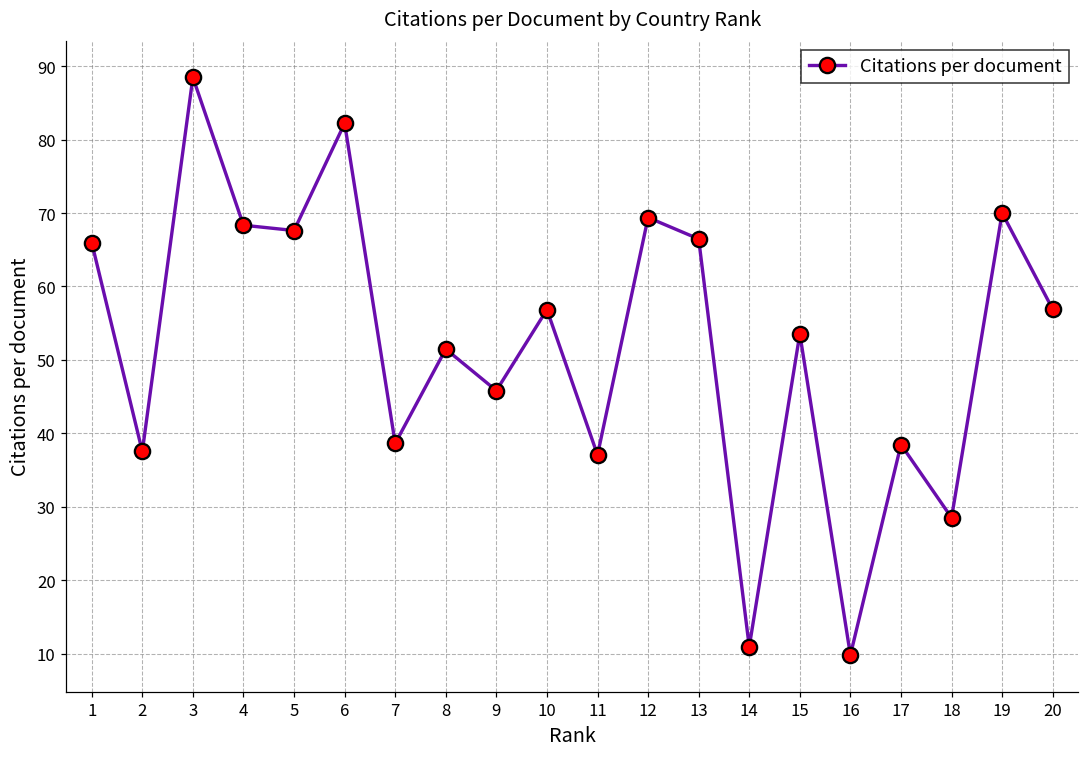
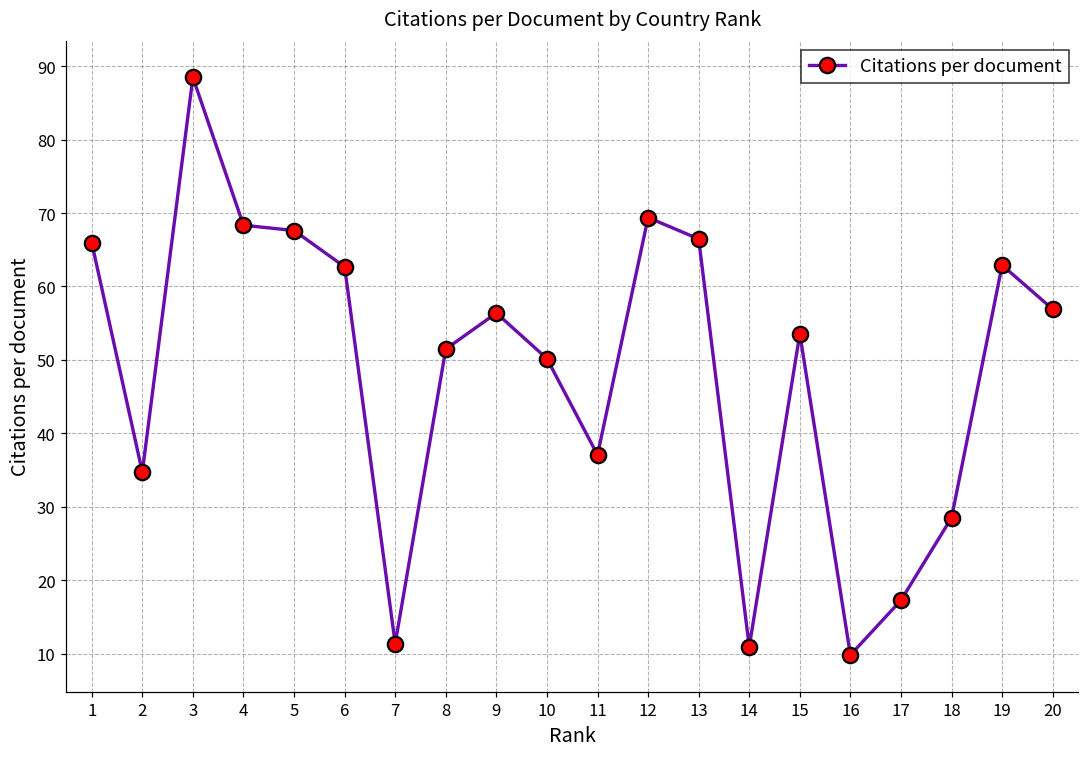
  {
    "1": 66,
-   "2": 38,
+   "2": 35,
    "3": 88,
    "4": 68,
    "5": 68,
-   "6": 82,
-   "7": 39,
+   "6": 63,
+   "7": 11,
    "8": 51,
-   "9": 46,
-   "10": 57,
+   "9": 56,
+   "10": 50,
    "11": 37,
    "12": 69,
    "13": 66,
    "14": 11,
    "15": 54,
    "16": 10,
-   "17": 38,
+   "17": 17,
    "18": 29,
-   "19": 70,
+   "19": 63,
    "20": 57
  }
